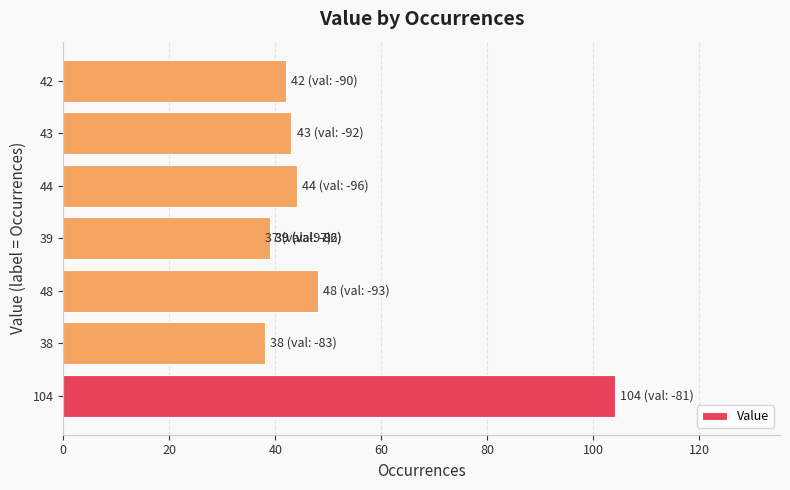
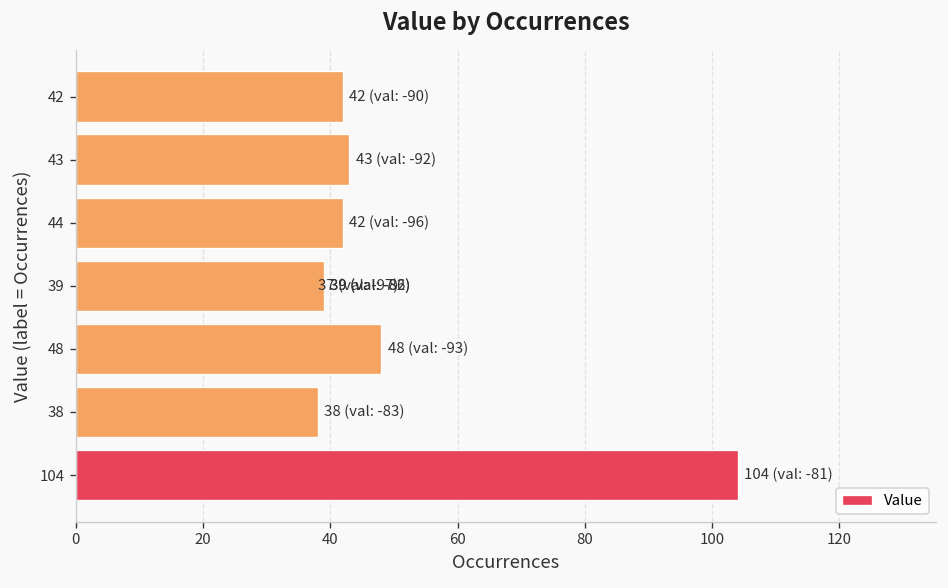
  {
    "42": 42,
    "43": 43,
-   "44": 44,
+   "44": 42,
    "48": 48,
    "38": 38,
    "104": 104
  }
